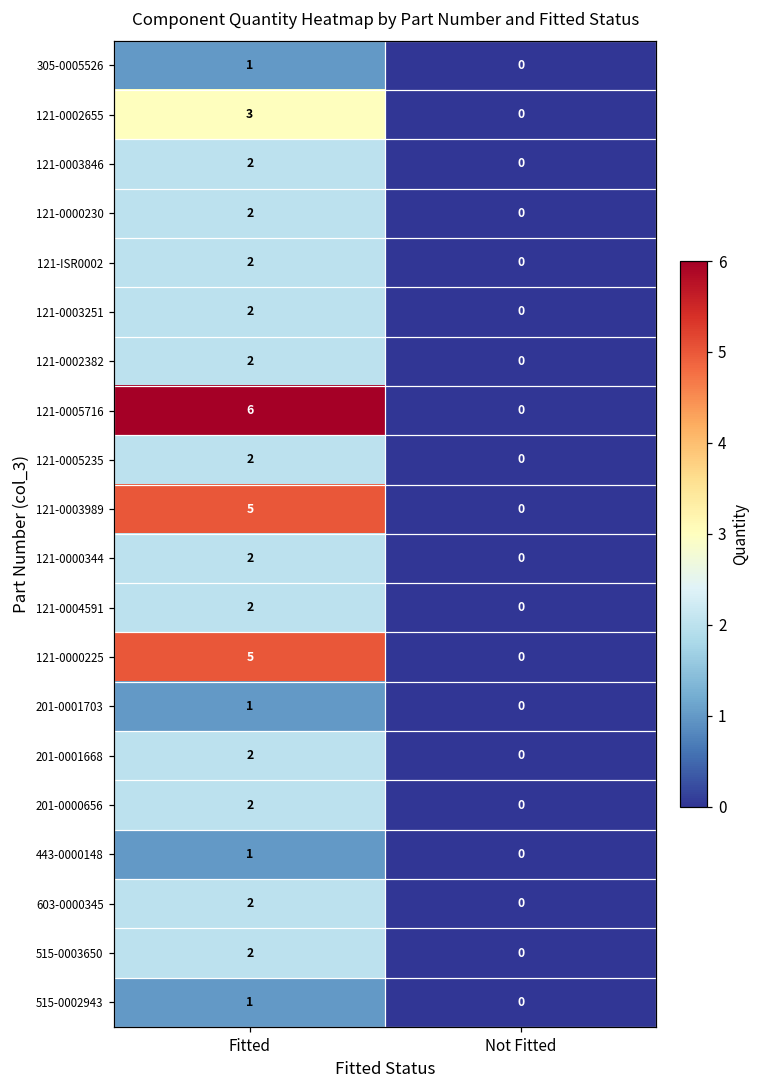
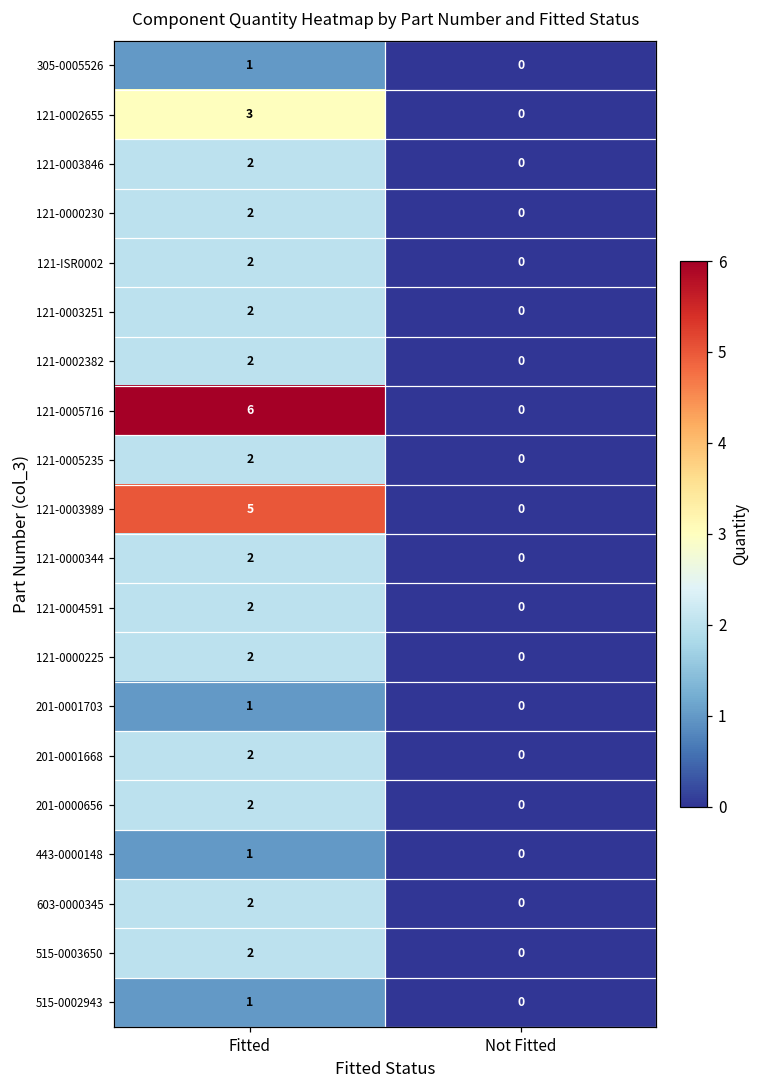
  {
    "305-0005526": {
      "Fitted": 1,
      "Not Fitted": 0
    },
    "121-0002655": {
      "Fitted": 3,
      "Not Fitted": 0
    },
    "121-0003846": {
      "Fitted": 2,
      "Not Fitted": 0
    },
    "121-0000230": {
      "Fitted": 2,
      "Not Fitted": 0
    },
    "121-ISR0002": {
      "Fitted": 2,
      "Not Fitted": 0
    },
    "121-0003251": {
      "Fitted": 2,
      "Not Fitted": 0
    },
    "121-0002382": {
      "Fitted": 2,
      "Not Fitted": 0
    },
    "121-0005716": {
      "Fitted": 6,
      "Not Fitted": 0
    },
    "121-0005235": {
      "Fitted": 2,
      "Not Fitted": 0
    },
    "121-0003989": {
      "Fitted": 5,
      "Not Fitted": 0
    },
    "121-0000344": {
      "Fitted": 2,
      "Not Fitted": 0
    },
    "121-0004591": {
      "Fitted": 2,
      "Not Fitted": 0
    },
    "121-0000225": {
-     "Fitted": 5,
+     "Fitted": 2,
      "Not Fitted": 0
    },
    "201-0001703": {
      "Fitted": 1,
      "Not Fitted": 0
    },
    "201-0001668": {
      "Fitted": 2,
      "Not Fitted": 0
    },
    "201-0000656": {
      "Fitted": 2,
      "Not Fitted": 0
    },
    "443-0000148": {
      "Fitted": 1,
      "Not Fitted": 0
    },
    "603-0000345": {
      "Fitted": 2,
      "Not Fitted": 0
    },
    "515-0003650": {
      "Fitted": 2,
      "Not Fitted": 0
    },
    "515-0002943": {
      "Fitted": 1,
      "Not Fitted": 0
    }
  }
